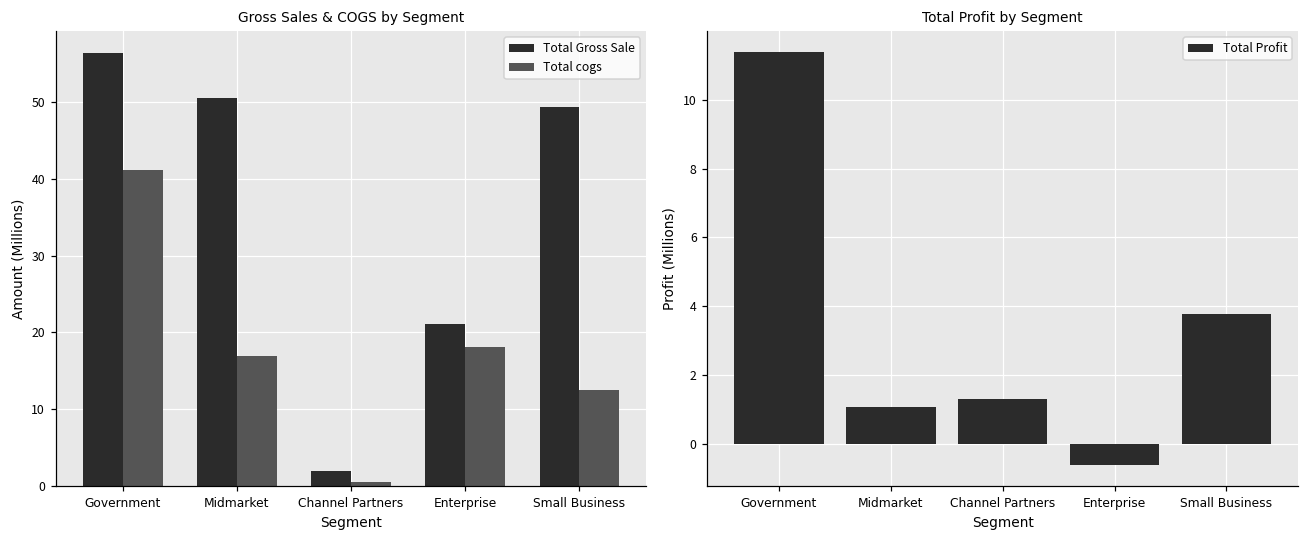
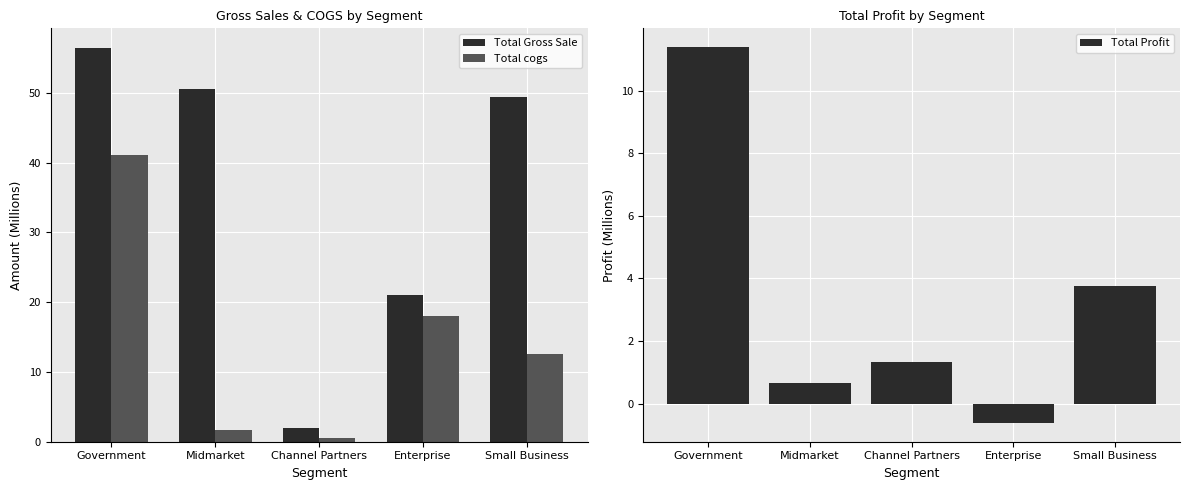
  {
    "Gross Sales & COGS by Segment": {
      "Total Gross Sale": {
        "Government": 56,
        "Midmarket": 51,
        "Channel Partners": 2,
        "Enterprise": 21,
        "Small Business": 49
      },
      "Total cogs": {
        "Government": 41,
-       "Midmarket": 17,
+       "Midmarket": 2,
        "Channel Partners": 0,
        "Enterprise": 18,
        "Small Business": 13
      }
    },
    "Total Profit by Segment": {
      "Government": 11.4,
-     "Midmarket": 1.1,
+     "Midmarket": 0.7,
      "Channel Partners": 1.3,
      "Enterprise": -0.6,
      "Small Business": 3.8
    }
  }
